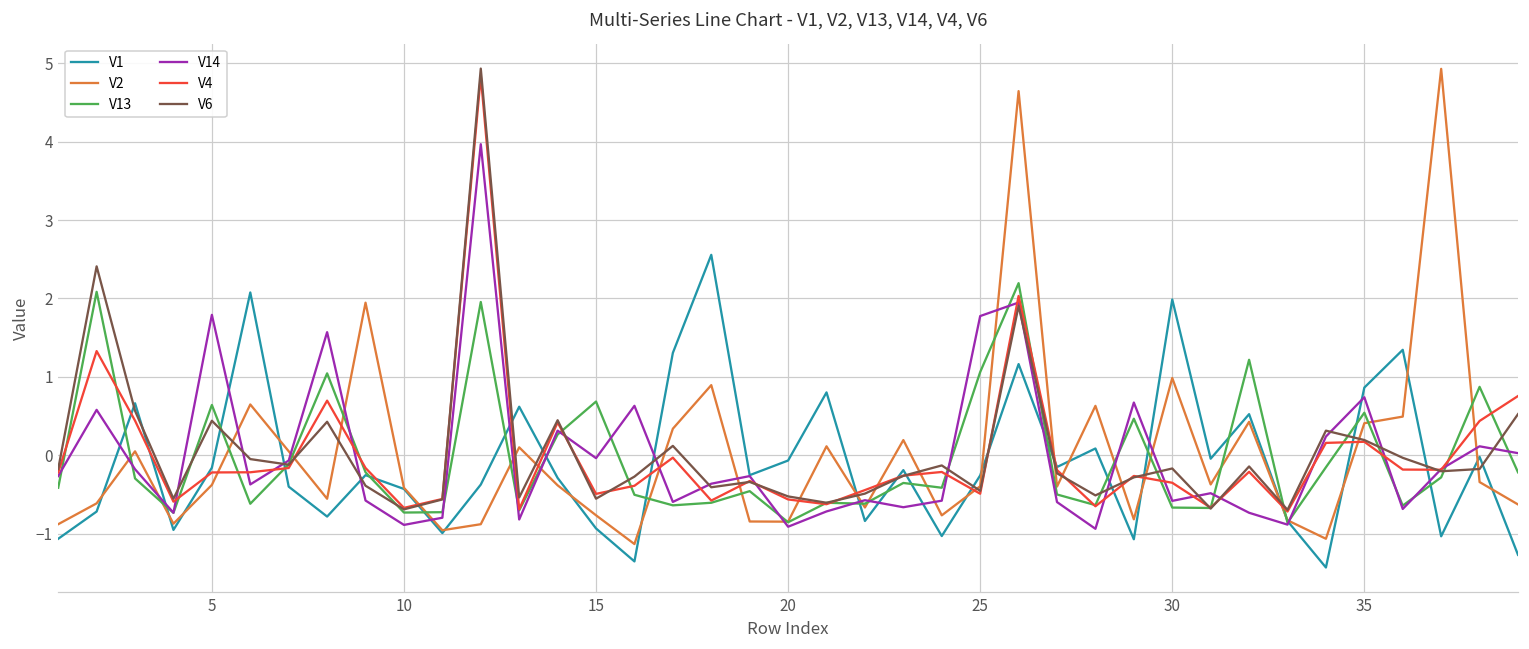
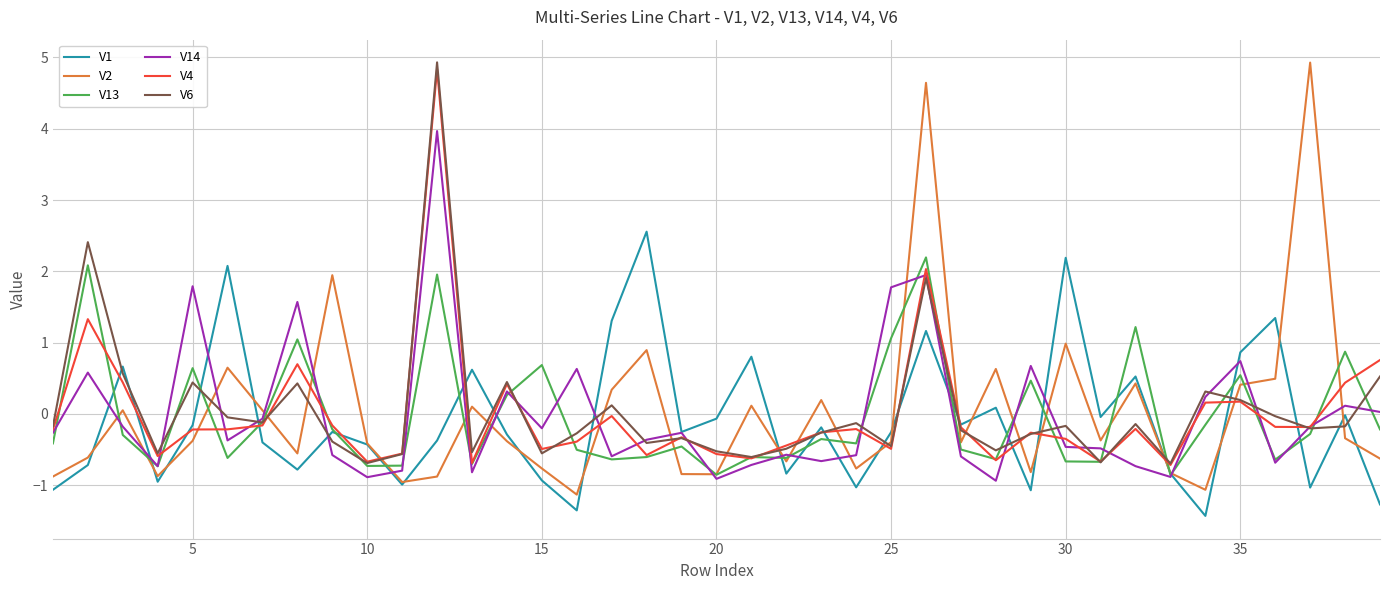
  {
    "V1": {
      "5": -0.2,
      "15": -0.9,
      "20": -0.1,
      "25": -0.3,
-     "30": 2.0,
+     "30": 2.2,
      "35": 0.9
    },
    "V13": {
      "5": 0.6,
      "10": -0.7,
      "15": 0.7,
      "25": 1.1,
      "30": -0.7,
      "35": 0.5
    },
    "V14": {
      "5": 1.8,
      "10": -0.9,
-     "15": 0.0,
+     "15": -0.2,
      "20": -0.9,
      "25": 1.8,
-     "30": -0.6,
+     "30": -0.5,
      "35": 0.7
    },
    "V6": {
      "5": 0.4,
      "15": -0.6,
      "20": -0.5,
      "25": -0.5,
      "30": -0.2
    }
  }
